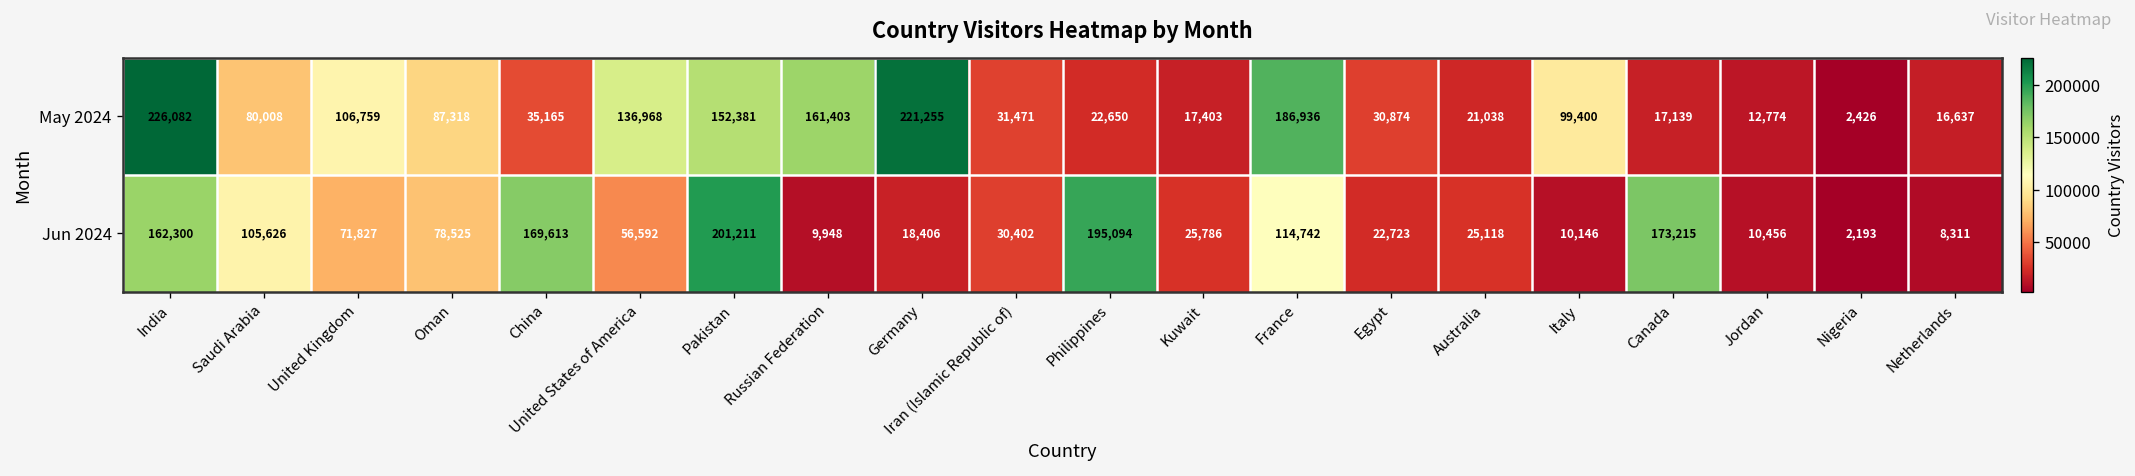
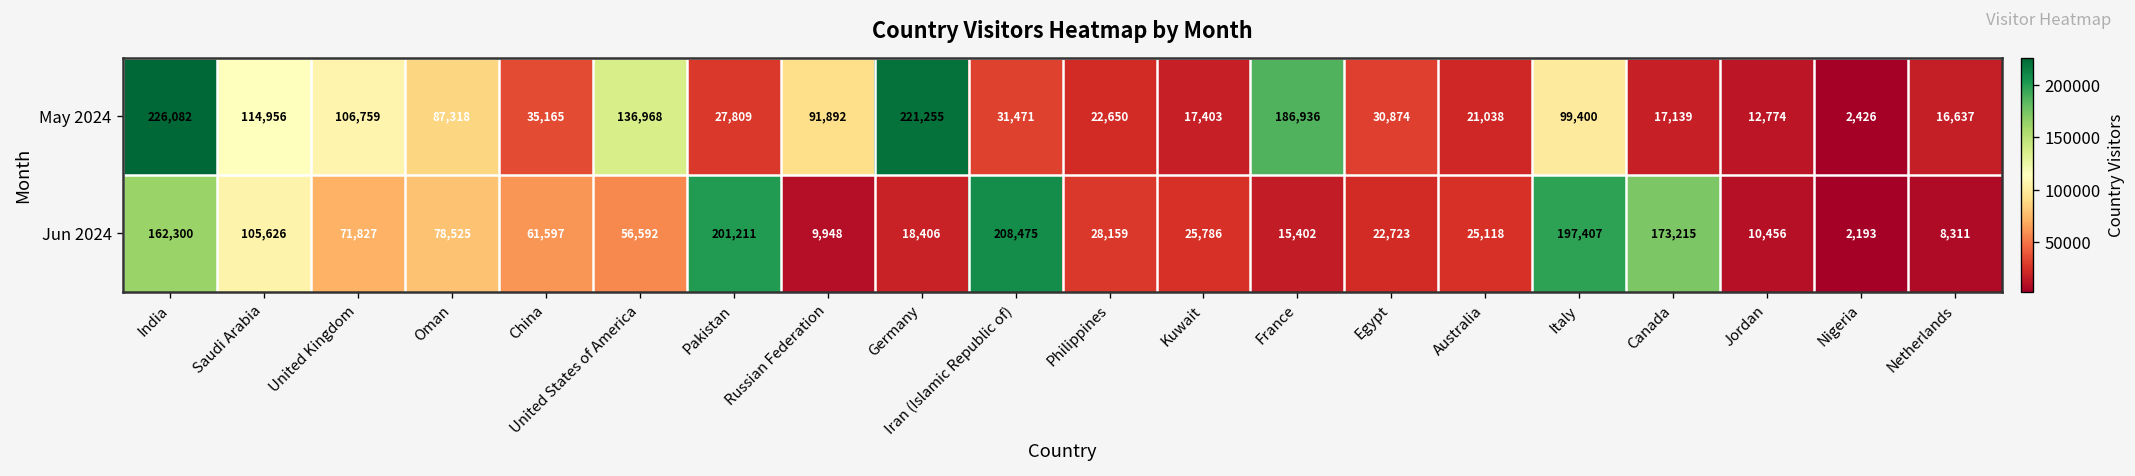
  {
    "May 2024": {
      "India": "226,082",
-     "Saudi Arabia": "80,008",
+     "Saudi Arabia": "114,956",
      "United Kingdom": "106,759",
      "Oman": "87,318",
      "China": "35,165",
      "United States of America": "136,968",
-     "Pakistan": "152,381",
-     "Russian Federation": "161,403",
+     "Pakistan": "27,809",
+     "Russian Federation": "91,892",
      "Germany": "221,255",
      "Iran (Islamic Republic of)": "31,471",
      "Philippines": "22,650",
      "Kuwait": "17,403",
      "France": "186,936",
      "Egypt": "30,874",
      "Australia": "21,038",
      "Italy": "99,400",
      "Canada": "17,139",
      "Jordan": "12,774",
      "Nigeria": "2,426",
      "Netherlands": "16,637"
    },
    "Jun 2024": {
      "India": "162,300",
      "Saudi Arabia": "105,626",
      "United Kingdom": "71,827",
      "Oman": "78,525",
-     "China": "169,613",
+     "China": "61,597",
      "United States of America": "56,592",
      "Pakistan": "201,211",
      "Russian Federation": "9,948",
      "Germany": "18,406",
-     "Iran (Islamic Republic of)": "30,402",
-     "Philippines": "195,094",
+     "Iran (Islamic Republic of)": "208,475",
+     "Philippines": "28,159",
      "Kuwait": "25,786",
-     "France": "114,742",
+     "France": "15,402",
      "Egypt": "22,723",
      "Australia": "25,118",
-     "Italy": "10,146",
+     "Italy": "197,407",
      "Canada": "173,215",
      "Jordan": "10,456",
      "Nigeria": "2,193",
      "Netherlands": "8,311"
    }
  }
